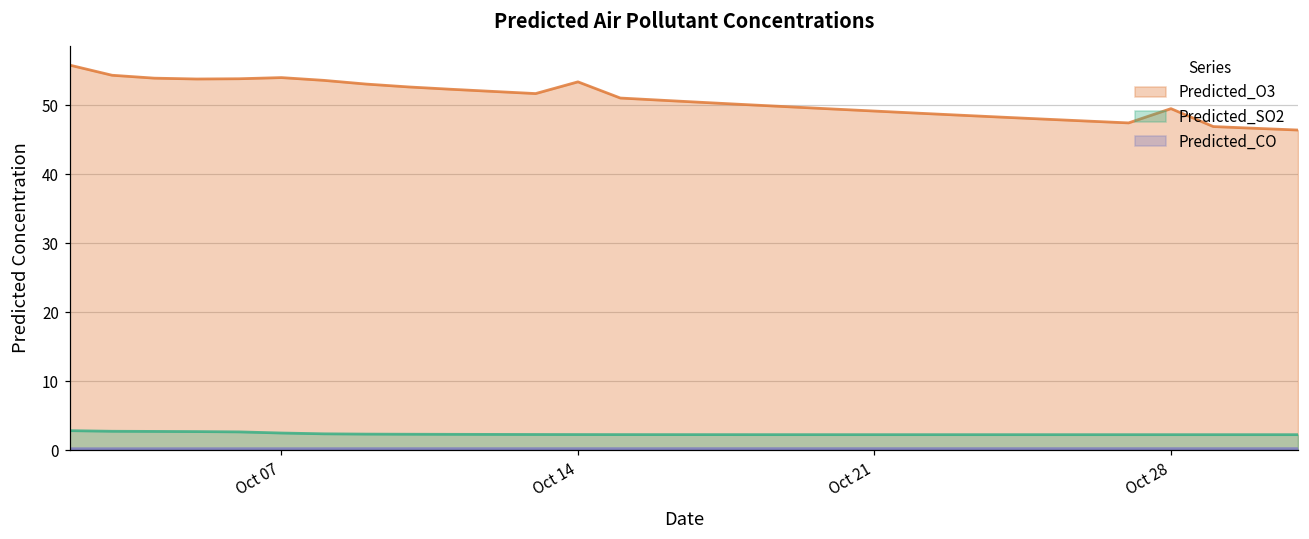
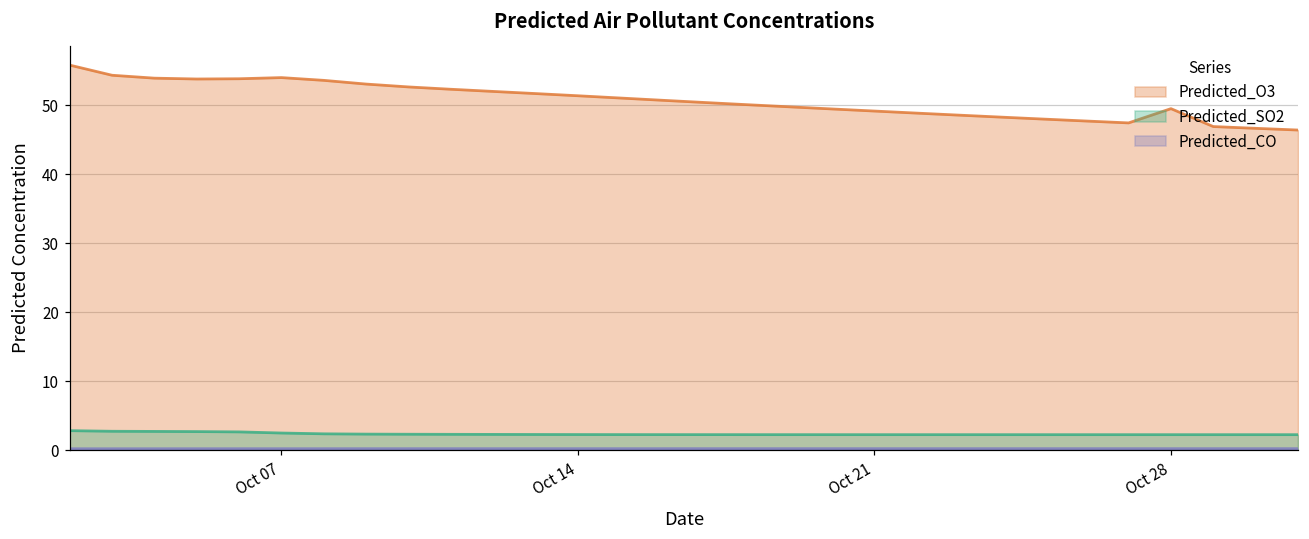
  {
    "Predicted_O3": {
      "Oct 07": 54,
-     "Oct 14": 53,
+     "Oct 14": 51,
      "Oct 21": 49,
      "Oct 28": 50
    }
  }
